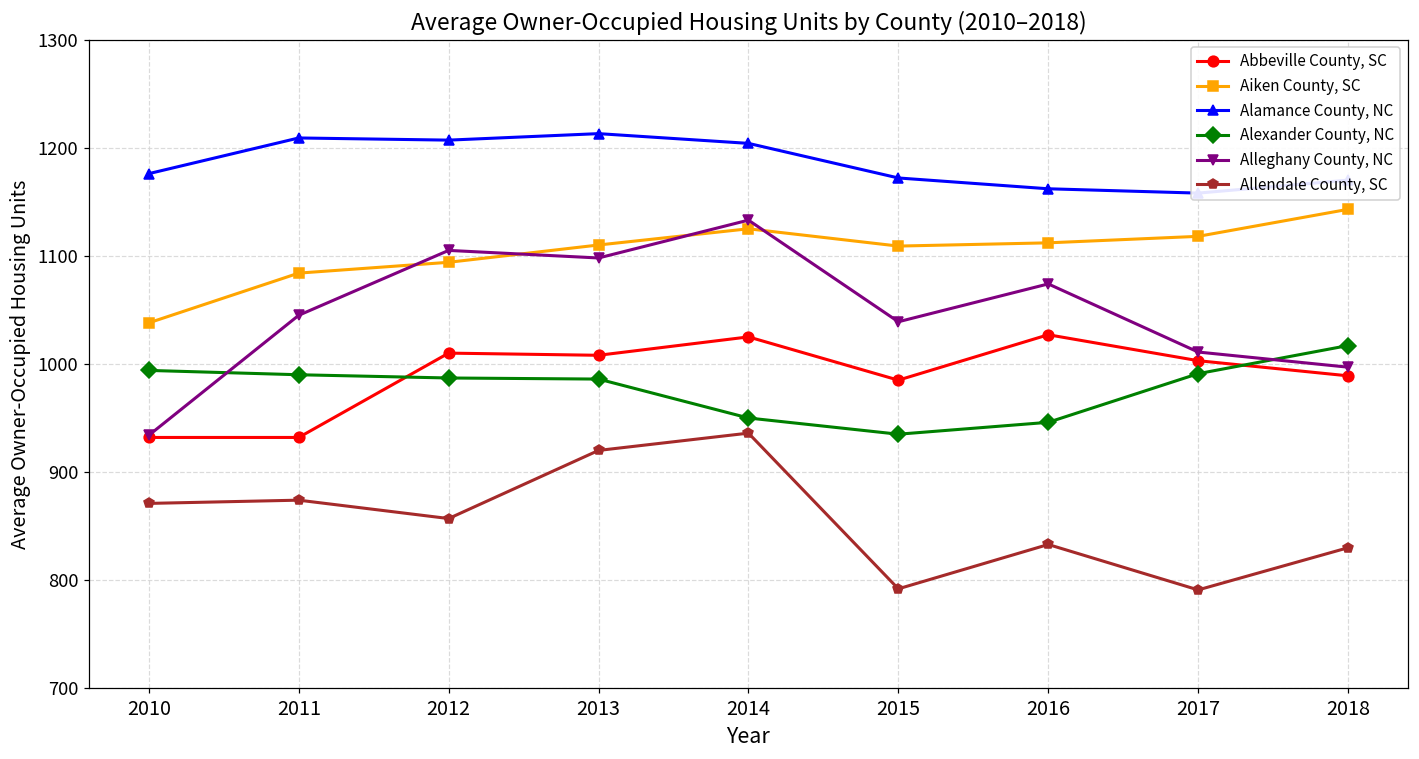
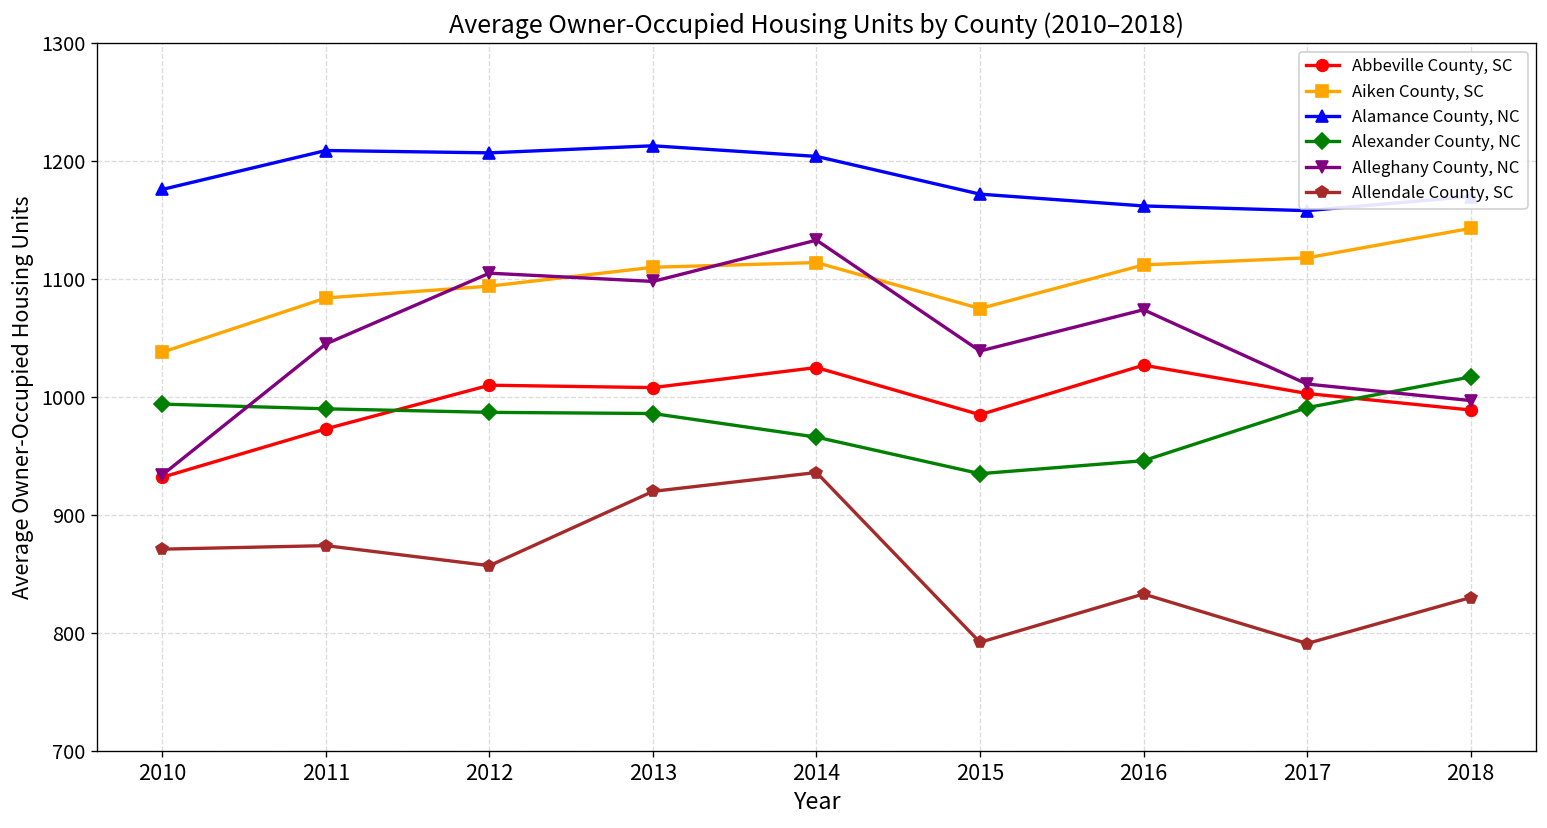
  {
    "Abbeville County, SC": {
-     "2011": 930,
+     "2011": 970,
      "2012": 1010,
      "2013": 1010,
      "2014": 1030,
      "2015": 990,
      "2016": 1030,
      "2017": 1000,
      "2018": 990
    },
    "Aiken County, SC": {
      "2010": 1040,
      "2011": 1080,
      "2012": 1090,
      "2013": 1110,
-     "2014": 1130,
-     "2015": 1110,
+     "2014": 1110,
+     "2015": 1080,
      "2016": 1110,
      "2017": 1120,
      "2018": 1140
    },
    "Alamance County, NC": {
      "2010": 1180,
      "2011": 1210,
      "2012": 1210,
      "2013": 1210,
      "2014": 1200,
      "2015": 1170,
      "2016": 1160,
      "2017": 1160
    },
    "Alexander County, NC": {
      "2010": 990,
      "2011": 990,
      "2012": 990,
      "2013": 990,
-     "2014": 950,
+     "2014": 970,
      "2015": 940,
      "2016": 950,
      "2017": 990,
      "2018": 1020
    },
    "Alleghany County, NC": {
      "2011": 1050,
      "2012": 1110,
      "2013": 1100,
      "2014": 1130,
      "2015": 1040,
      "2016": 1070,
      "2017": 1010,
      "2018": 1000
    },
    "Allendale County, SC": {
      "2010": 870,
      "2011": 870,
      "2012": 860,
      "2013": 920,
      "2014": 940,
      "2015": 790,
      "2016": 830,
      "2017": 790,
      "2018": 830
    }
  }
